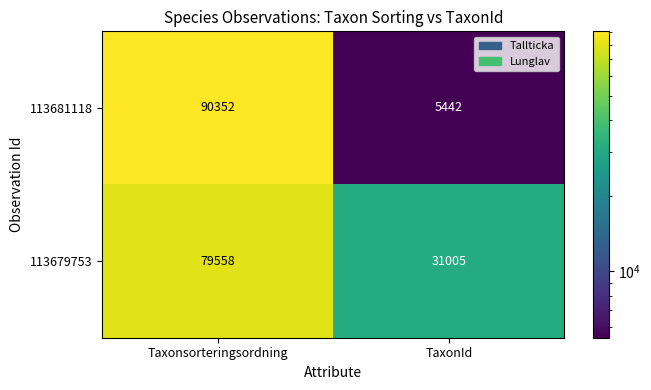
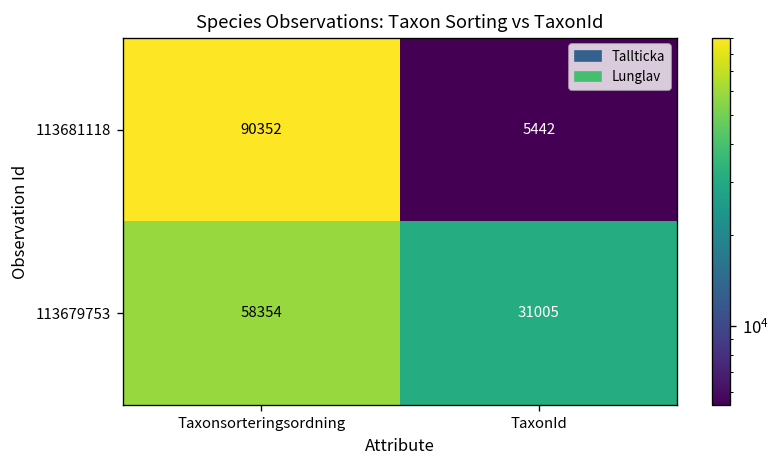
  {
    "113681118": {
      "Taxonsorteringsordning": 90352,
      "TaxonId": 5442
    },
    "113679753": {
-     "Taxonsorteringsordning": 79558,
+     "Taxonsorteringsordning": 58354,
      "TaxonId": 31005
    }
  }
